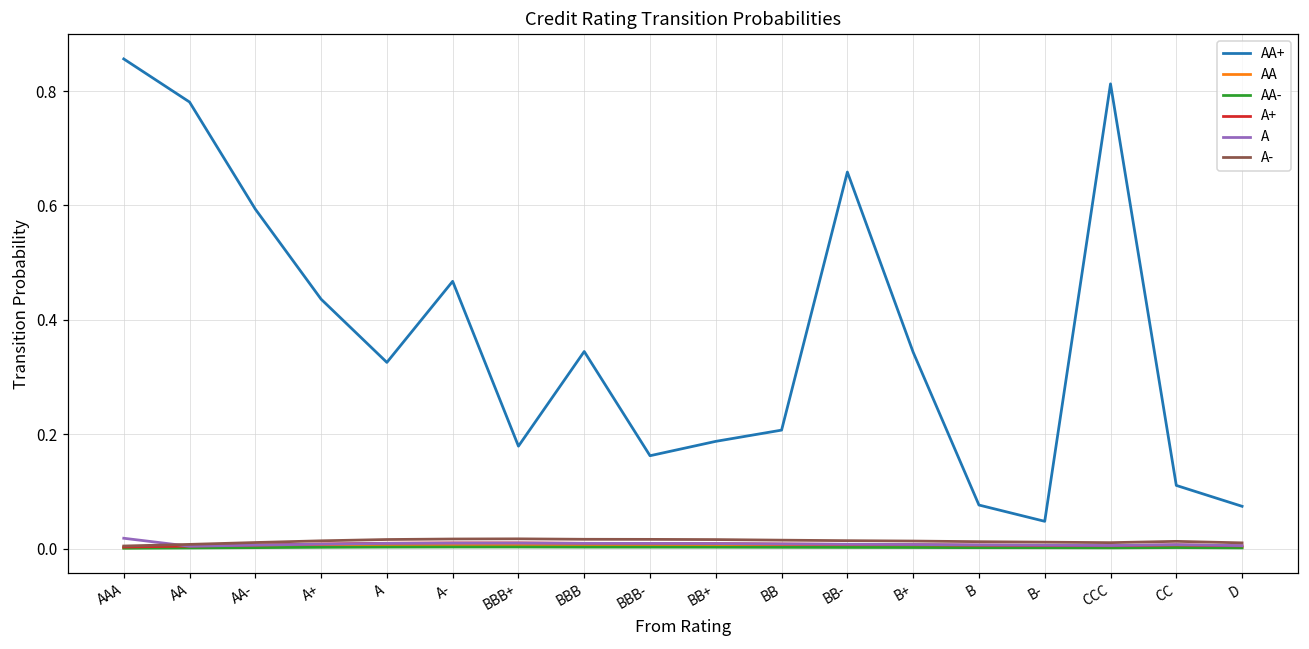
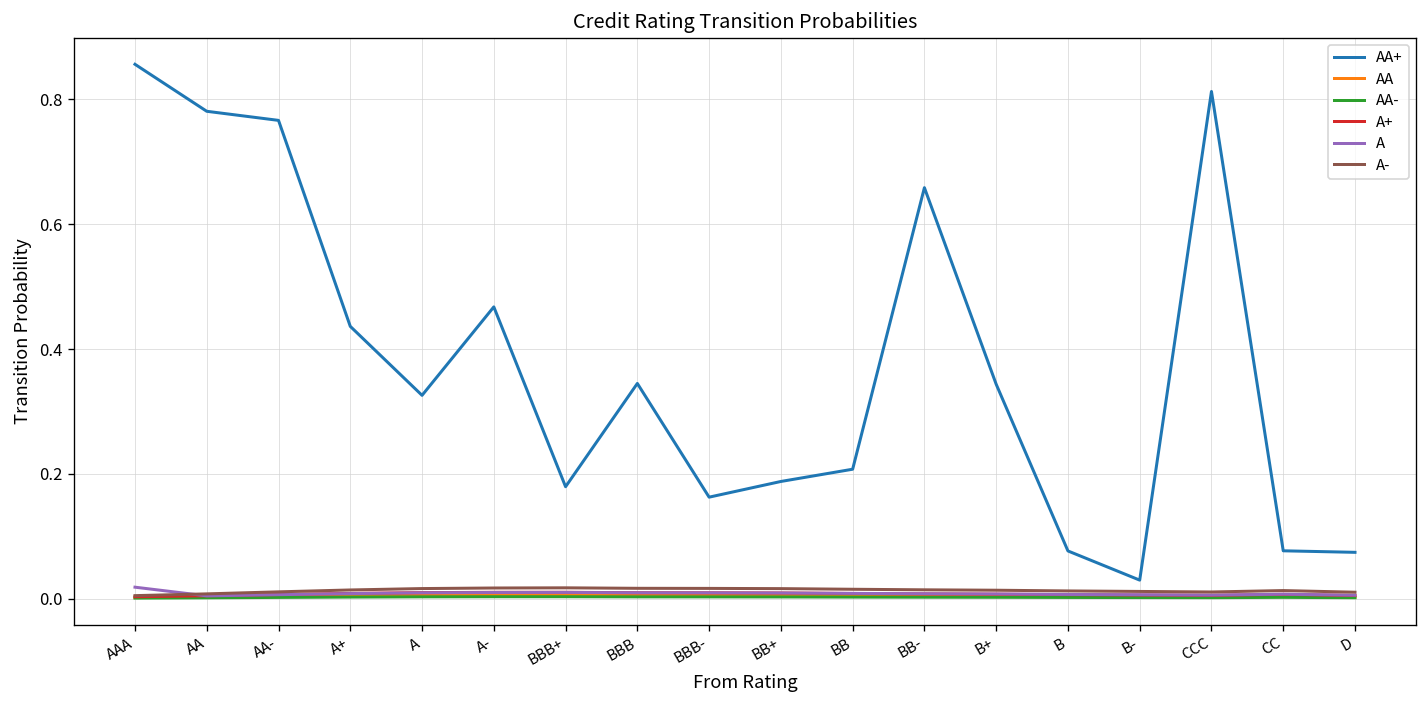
  {
    "AA+": {
      "AAA": 0.86,
      "AA": 0.78,
-     "AA-": 0.59,
+     "AA-": 0.77,
      "A+": 0.44,
      "A": 0.33,
      "A-": 0.47,
      "BBB+": 0.18,
      "BBB": 0.34,
      "BBB-": 0.16,
      "BB+": 0.19,
      "BB": 0.21,
      "BB-": 0.66,
      "B+": 0.34,
      "B": 0.08,
-     "B-": 0.05,
+     "B-": 0.03,
      "CCC": 0.81,
-     "CC": 0.11,
+     "CC": 0.08,
      "D": 0.07
    },
    "A": {
      "AAA": 0.02
    },
    "A-": {
      "A+": 0.01,
      "A": 0.02,
      "A-": 0.02,
      "BBB+": 0.02,
      "BBB": 0.02,
      "BBB-": 0.02,
      "BB+": 0.02,
      "BB": 0.02,
      "BB-": 0.01,
      "B+": 0.01,
      "B": 0.01,
      "B-": 0.01,
      "CCC": 0.01,
      "CC": 0.01
    }
  }
